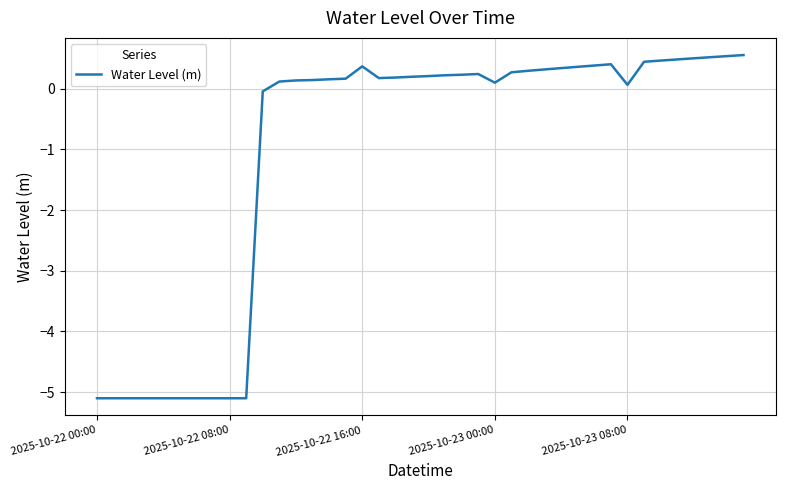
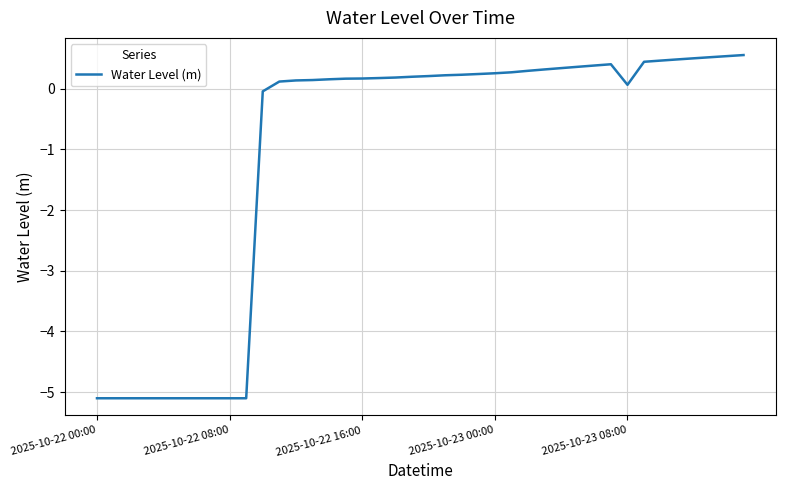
  {
    "2025-10-22 00:00": -5.1,
    "2025-10-22 08:00": -5.1,
-   "2025-10-22 16:00": 0.4,
-   "2025-10-23 00:00": 0.1,
+   "2025-10-22 16:00": 0.2,
+   "2025-10-23 00:00": 0.3,
    "2025-10-23 08:00": 0.1
  }
